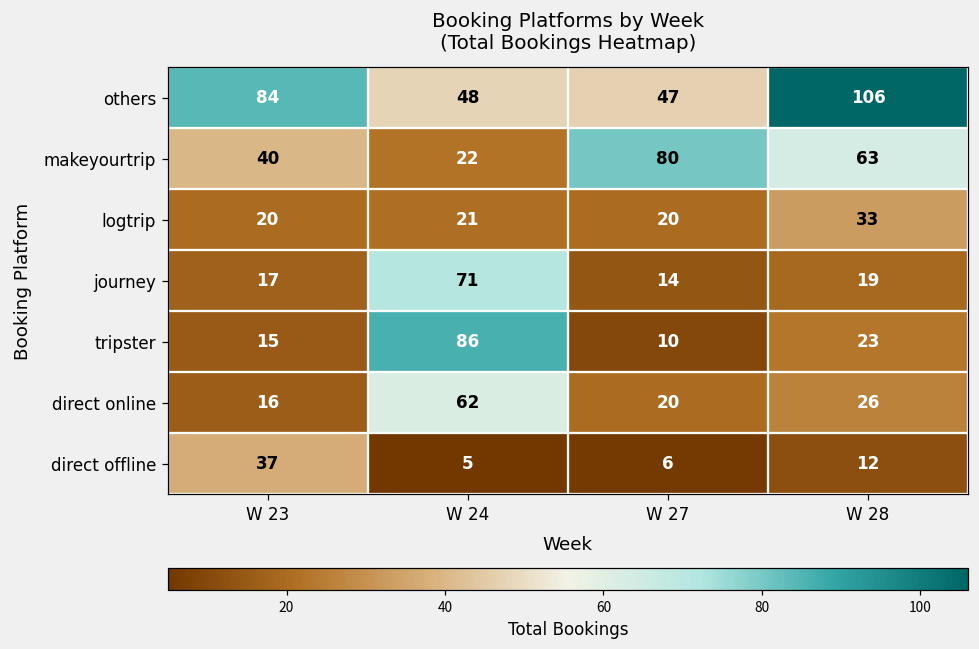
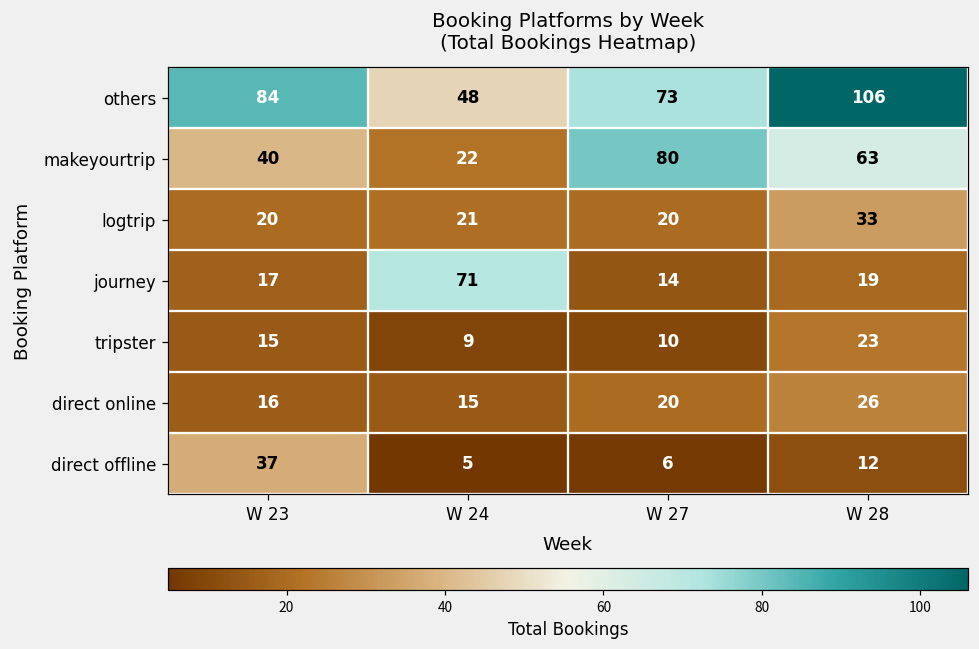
  {
    "others": {
      "W 23": 84,
      "W 24": 48,
-     "W 27": 47,
+     "W 27": 73,
      "W 28": 106
    },
    "makeyourtrip": {
      "W 23": 40,
      "W 24": 22,
      "W 27": 80,
      "W 28": 63
    },
    "logtrip": {
      "W 23": 20,
      "W 24": 21,
      "W 27": 20,
      "W 28": 33
    },
    "journey": {
      "W 23": 17,
      "W 24": 71,
      "W 27": 14,
      "W 28": 19
    },
    "tripster": {
      "W 23": 15,
-     "W 24": 86,
+     "W 24": 9,
      "W 27": 10,
      "W 28": 23
    },
    "direct online": {
      "W 23": 16,
-     "W 24": 62,
+     "W 24": 15,
      "W 27": 20,
      "W 28": 26
    },
    "direct offline": {
      "W 23": 37,
      "W 24": 5,
      "W 27": 6,
      "W 28": 12
    }
  }
